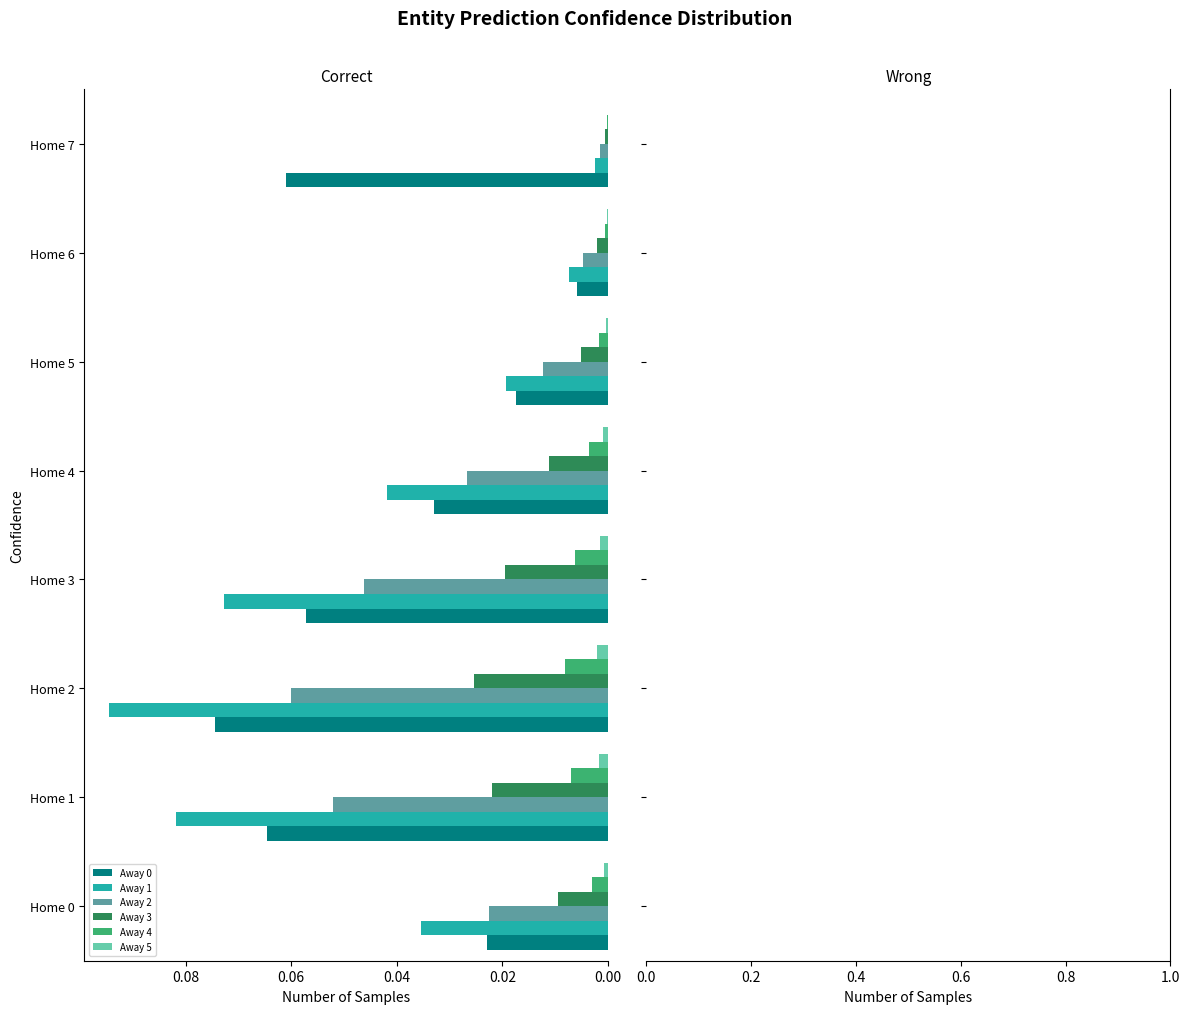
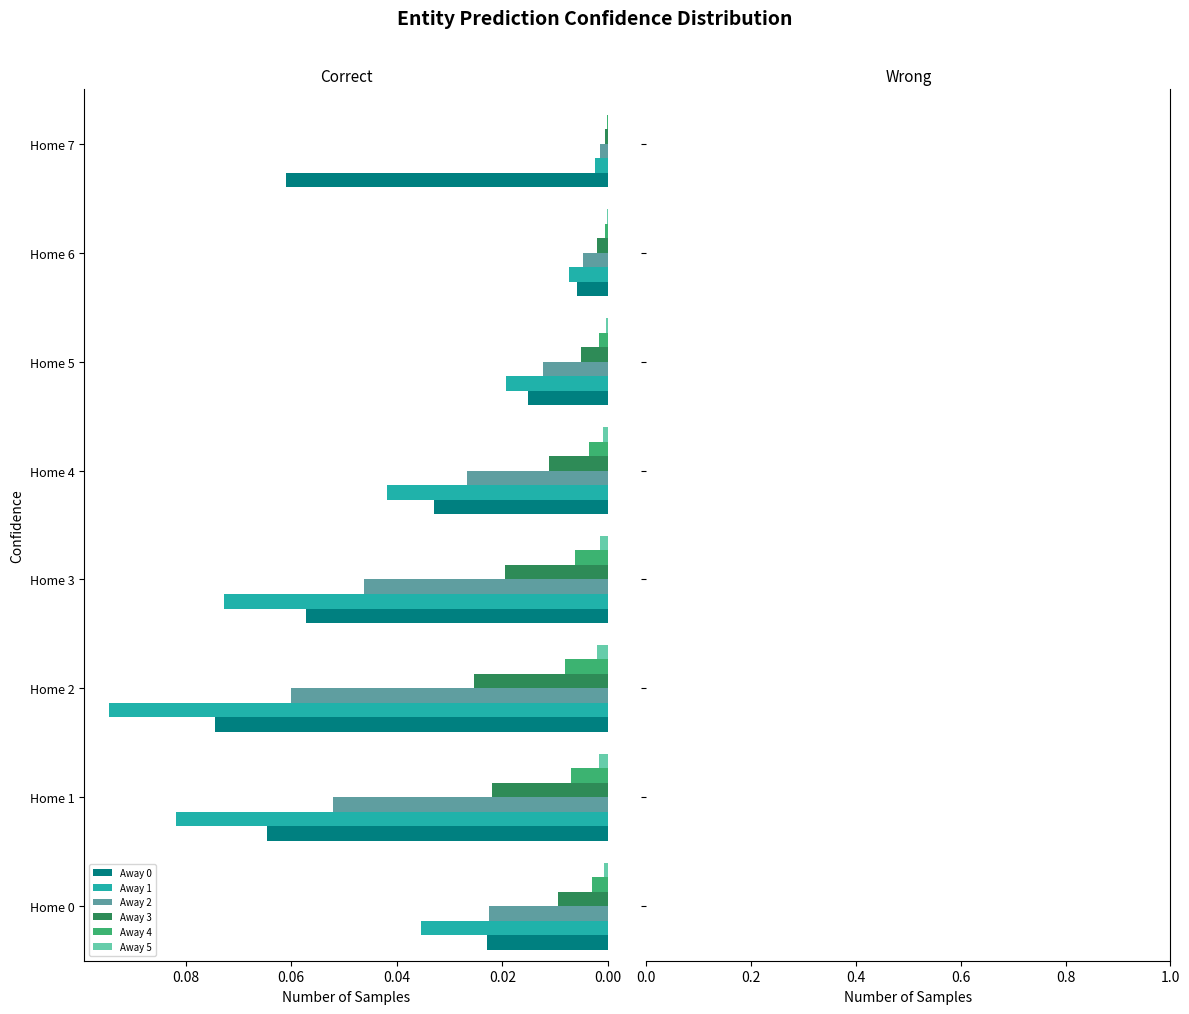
  {
    "Away 0": {
      "Home 7": 0.061,
      "Home 6": 0.006,
-     "Home 5": 0.018,
+     "Home 5": 0.015,
      "Home 4": 0.033,
      "Home 3": 0.057,
      "Home 2": 0.074,
      "Home 1": 0.064,
      "Home 0": 0.023
    },
    "Away 1": {
      "Home 7": 0.002,
      "Home 6": 0.007,
      "Home 5": 0.019,
      "Home 4": 0.042,
      "Home 3": 0.073,
      "Home 2": 0.094,
      "Home 1": 0.082,
      "Home 0": 0.035
    }
  }
